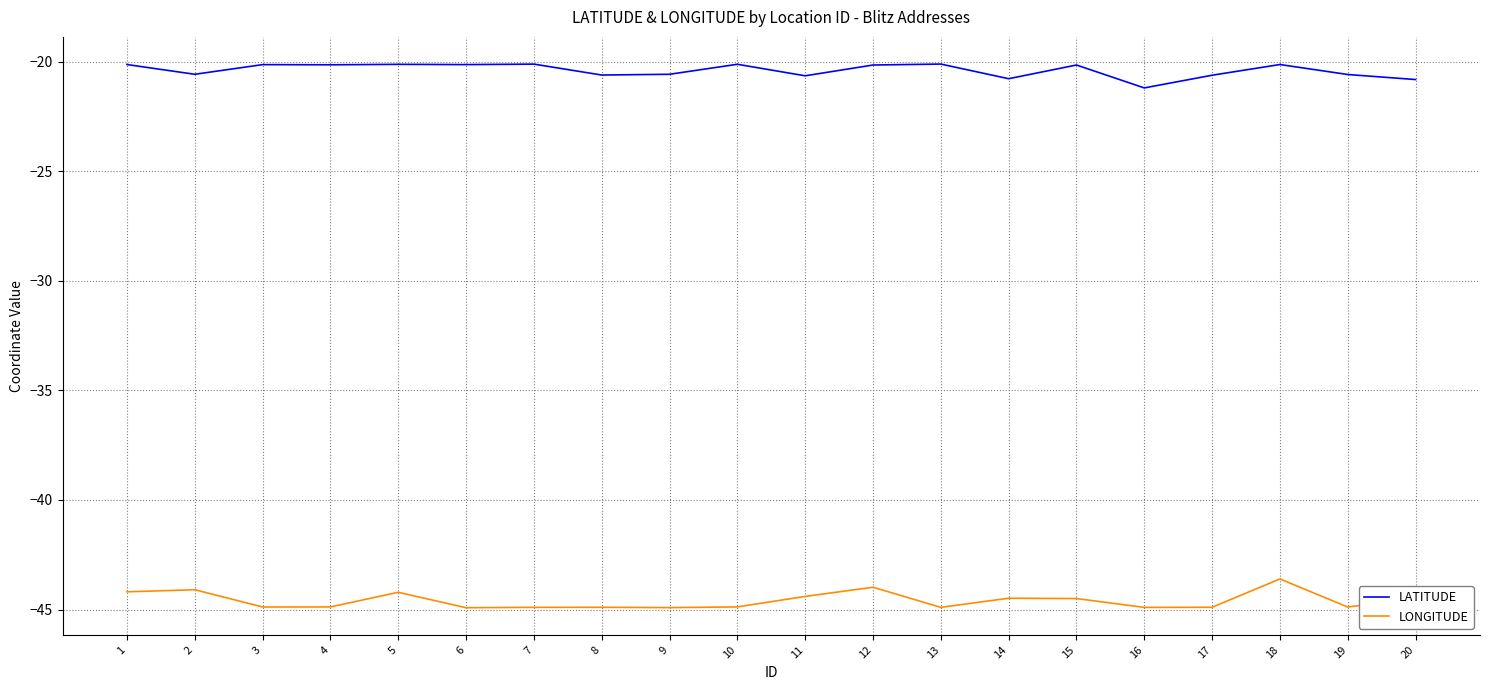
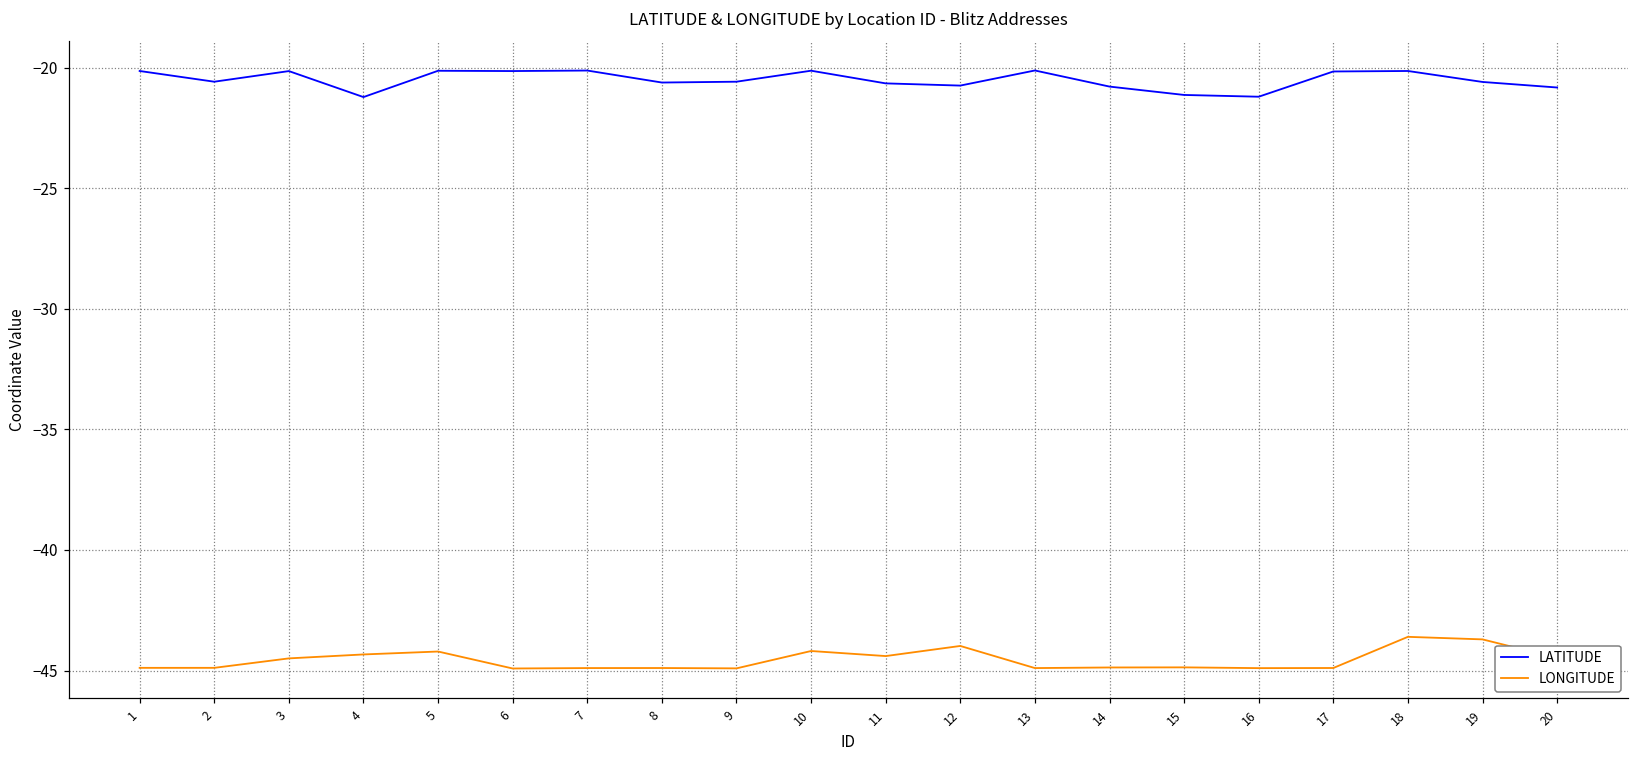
  {
    "LATITUDE": {
      "1": -20.1,
      "2": -20.6,
      "3": -20.1,
-     "4": -20.1,
+     "4": -21.2,
      "5": -20.1,
      "6": -20.1,
      "7": -20.1,
      "8": -20.6,
      "9": -20.6,
      "10": -20.1,
      "11": -20.6,
-     "12": -20.2,
+     "12": -20.7,
      "13": -20.1,
      "14": -20.8,
-     "15": -20.2,
+     "15": -21.1,
      "16": -21.2,
-     "17": -20.6,
+     "17": -20.2,
      "18": -20.1,
      "19": -20.6,
      "20": -20.8
    },
    "LONGITUDE": {
-     "1": -44.2,
-     "2": -44.1,
-     "3": -44.9,
-     "4": -44.9,
+     "1": -44.9,
+     "2": -44.9,
+     "3": -44.5,
+     "4": -44.3,
      "5": -44.2,
      "6": -44.9,
      "7": -44.9,
      "8": -44.9,
      "9": -44.9,
-     "10": -44.9,
+     "10": -44.2,
      "11": -44.4,
      "12": -44.0,
      "13": -44.9,
-     "14": -44.5,
-     "15": -44.5,
+     "14": -44.9,
+     "15": -44.9,
      "16": -44.9,
      "17": -44.9,
      "18": -43.6,
-     "19": -44.9
+     "19": -43.7
    }
  }
